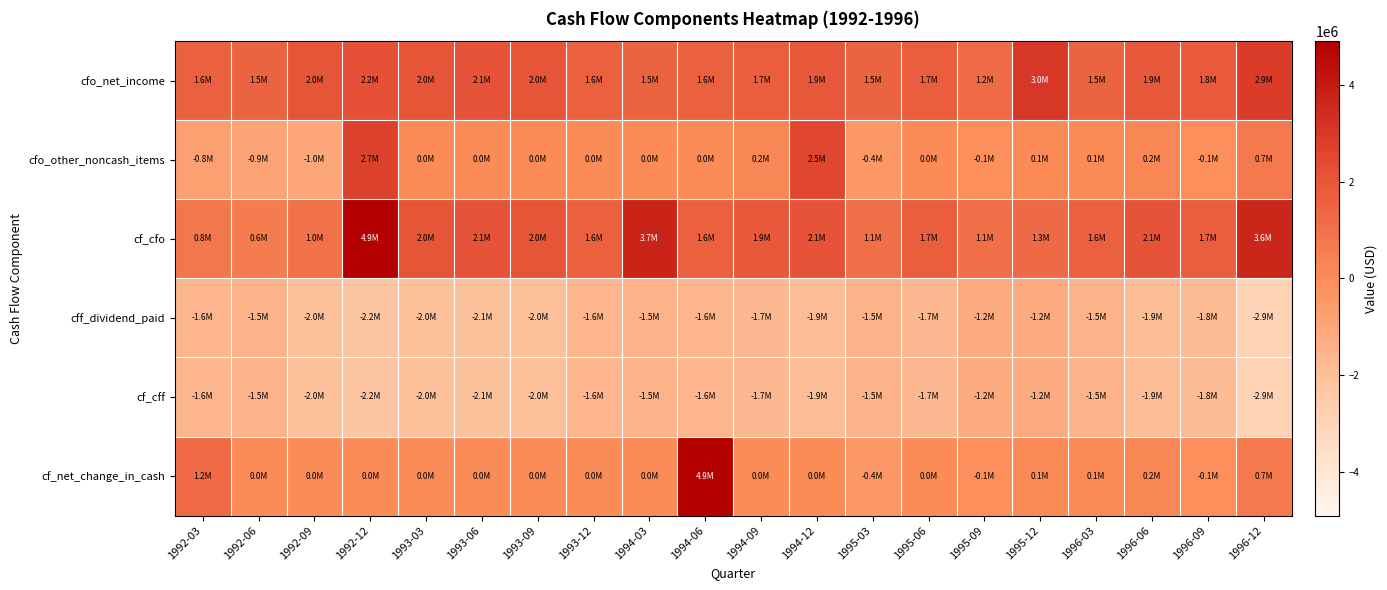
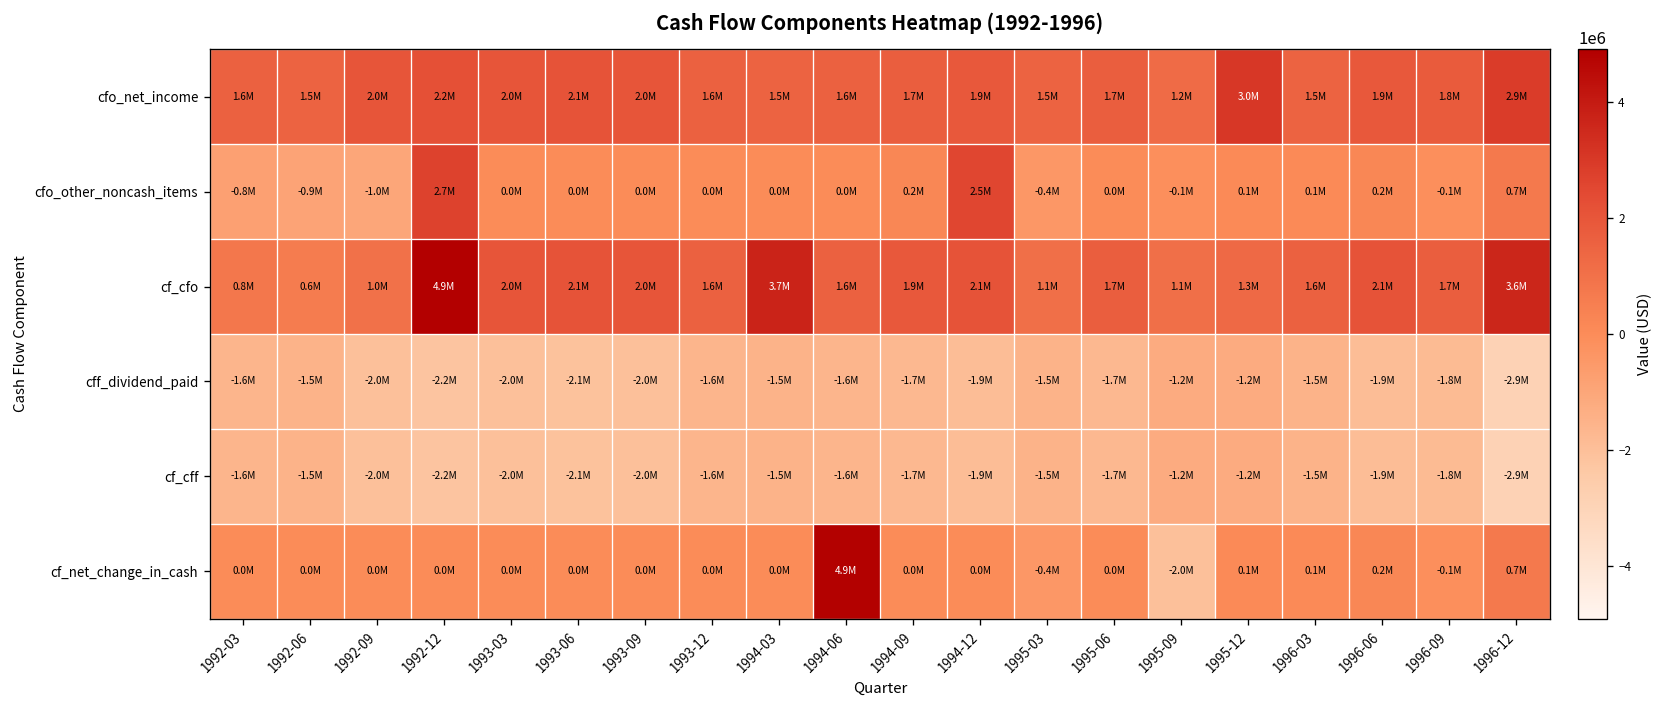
  {
    "cfo_net_income": {
      "1992-03": "1.6M",
      "1992-06": "1.5M",
      "1992-09": "2.0M",
      "1992-12": "2.2M",
      "1993-03": "2.0M",
      "1993-06": "2.1M",
      "1993-09": "2.0M",
      "1993-12": "1.6M",
      "1994-03": "1.5M",
      "1994-06": "1.6M",
      "1994-09": "1.7M",
      "1994-12": "1.9M",
      "1995-03": "1.5M",
      "1995-06": "1.7M",
      "1995-09": "1.2M",
      "1995-12": "3.0M",
      "1996-03": "1.5M",
      "1996-06": "1.9M",
      "1996-09": "1.8M",
      "1996-12": "2.9M"
    },
    "cfo_other_noncash_items": {
      "1992-03": "-0.8M",
      "1992-06": "-0.9M",
      "1992-09": "-1.0M",
      "1992-12": "2.7M",
      "1993-03": "0.0M",
      "1993-06": "0.0M",
      "1993-09": "0.0M",
      "1993-12": "0.0M",
      "1994-03": "0.0M",
      "1994-06": "0.0M",
      "1994-09": "0.2M",
      "1994-12": "2.5M",
      "1995-03": "-0.4M",
      "1995-06": "0.0M",
      "1995-09": "-0.1M",
      "1995-12": "0.1M",
      "1996-03": "0.1M",
      "1996-06": "0.2M",
      "1996-09": "-0.1M",
      "1996-12": "0.7M"
    },
    "cf_cfo": {
      "1992-03": "0.8M",
      "1992-06": "0.6M",
      "1992-09": "1.0M",
      "1992-12": "4.9M",
      "1993-03": "2.0M",
      "1993-06": "2.1M",
      "1993-09": "2.0M",
      "1993-12": "1.6M",
      "1994-03": "3.7M",
      "1994-06": "1.6M",
      "1994-09": "1.9M",
      "1994-12": "2.1M",
      "1995-03": "1.1M",
      "1995-06": "1.7M",
      "1995-09": "1.1M",
      "1995-12": "1.3M",
      "1996-03": "1.6M",
      "1996-06": "2.1M",
      "1996-09": "1.7M",
      "1996-12": "3.6M"
    },
    "cff_dividend_paid": {
      "1992-03": "-1.6M",
      "1992-06": "-1.5M",
      "1992-09": "-2.0M",
      "1992-12": "-2.2M",
      "1993-03": "-2.0M",
      "1993-06": "-2.1M",
      "1993-09": "-2.0M",
      "1993-12": "-1.6M",
      "1994-03": "-1.5M",
      "1994-06": "-1.6M",
      "1994-09": "-1.7M",
      "1994-12": "-1.9M",
      "1995-03": "-1.5M",
      "1995-06": "-1.7M",
      "1995-09": "-1.2M",
      "1995-12": "-1.2M",
      "1996-03": "-1.5M",
      "1996-06": "-1.9M",
      "1996-09": "-1.8M",
      "1996-12": "-2.9M"
    },
    "cf_cff": {
      "1992-03": "-1.6M",
      "1992-06": "-1.5M",
      "1992-09": "-2.0M",
      "1992-12": "-2.2M",
      "1993-03": "-2.0M",
      "1993-06": "-2.1M",
      "1993-09": "-2.0M",
      "1993-12": "-1.6M",
      "1994-03": "-1.5M",
      "1994-06": "-1.6M",
      "1994-09": "-1.7M",
      "1994-12": "-1.9M",
      "1995-03": "-1.5M",
      "1995-06": "-1.7M",
      "1995-09": "-1.2M",
      "1995-12": "-1.2M",
      "1996-03": "-1.5M",
      "1996-06": "-1.9M",
      "1996-09": "-1.8M",
      "1996-12": "-2.9M"
    },
    "cf_net_change_in_cash": {
-     "1992-03": "1.2M",
+     "1992-03": "0.0M",
      "1992-06": "0.0M",
      "1992-09": "0.0M",
      "1992-12": "0.0M",
      "1993-03": "0.0M",
      "1993-06": "0.0M",
      "1993-09": "0.0M",
      "1993-12": "0.0M",
      "1994-03": "0.0M",
      "1994-06": "4.9M",
      "1994-09": "0.0M",
      "1994-12": "0.0M",
      "1995-03": "-0.4M",
      "1995-06": "0.0M",
-     "1995-09": "-0.1M",
+     "1995-09": "-2.0M",
      "1995-12": "0.1M",
      "1996-03": "0.1M",
      "1996-06": "0.2M",
      "1996-09": "-0.1M",
      "1996-12": "0.7M"
    }
  }
